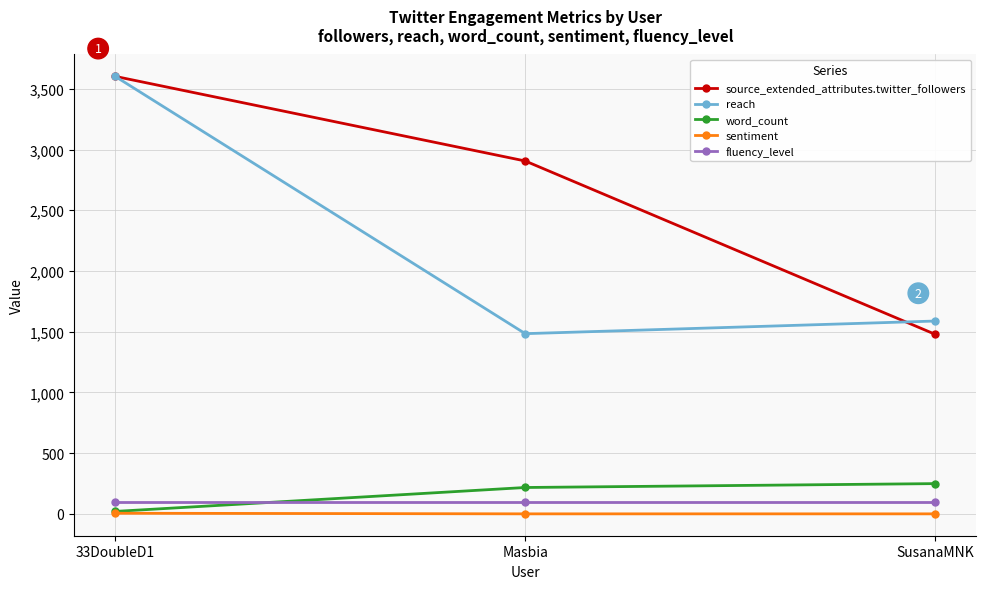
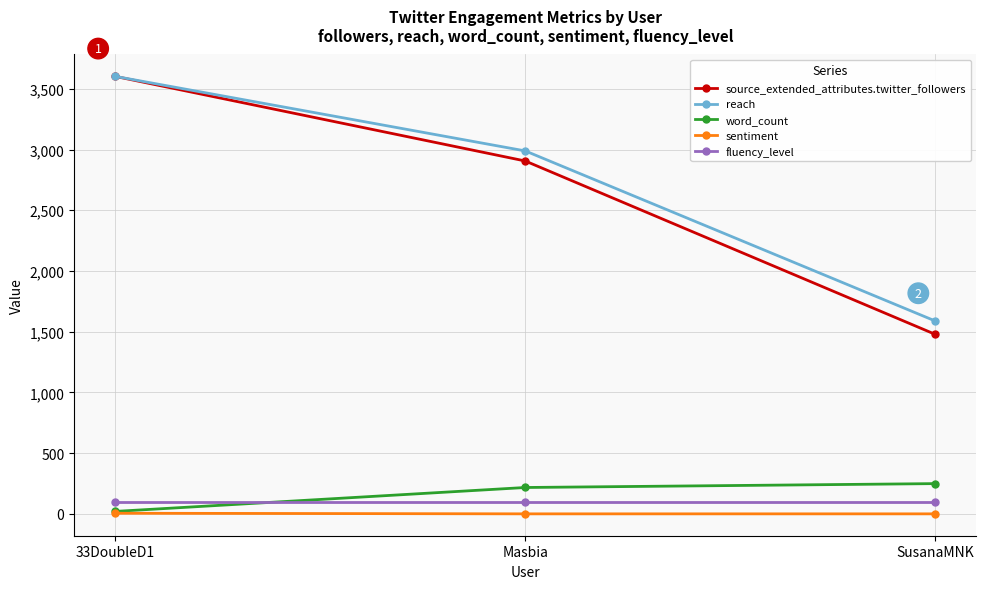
  {
    "source_extended_attributes.twitter_followers": {
      "Masbia": "2,910",
      "SusanaMNK": "1,480"
    },
    "reach": {
-     "Masbia": "1,480",
+     "Masbia": "2,990",
      "SusanaMNK": "1,590"
    },
    "word_count": {
      "Masbia": "220",
      "SusanaMNK": "250"
    },
    "sentiment": {
      "Masbia": "0",
      "SusanaMNK": "0"
    },
    "fluency_level": {
      "33DoubleD1": "100",
      "Masbia": "100",
      "SusanaMNK": "100"
    }
  }
